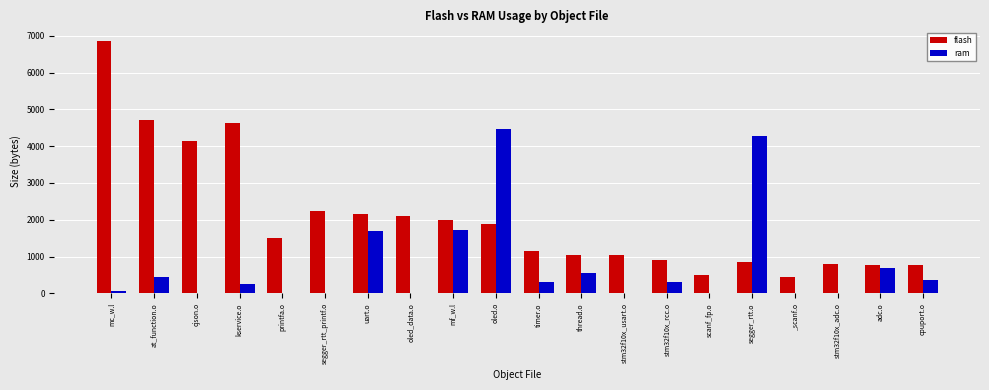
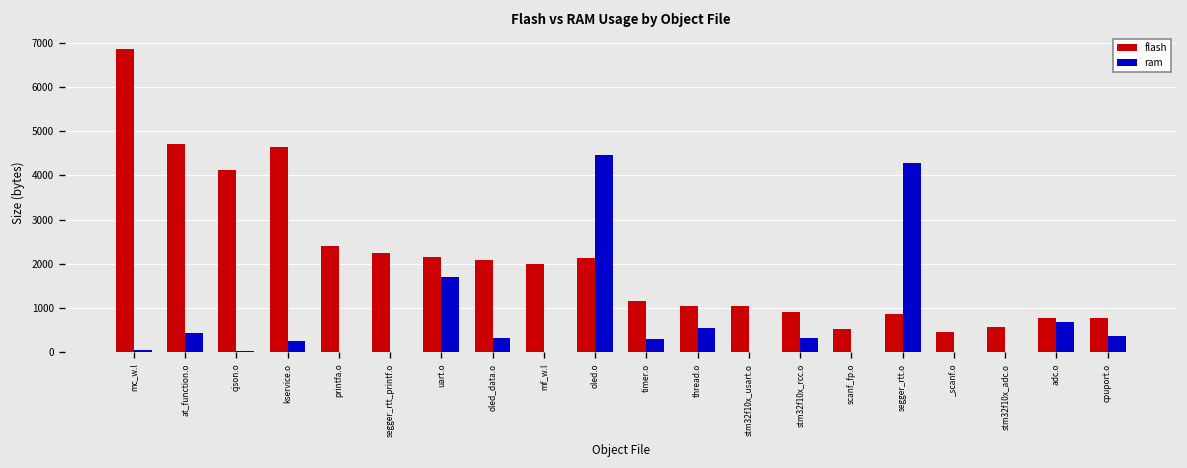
  {
    "flash": {
      "mc_w.l": 6900,
      "at_function.o": 4700,
      "cjson.o": 4100,
      "kservice.o": 4600,
-     "printfa.o": 1500,
+     "printfa.o": 2400,
      "segger_rtt_printf.o": 2200,
      "uart.o": 2100,
      "oled_data.o": 2100,
      "mf_w.l": 2000,
-     "oled.o": 1900,
+     "oled.o": 2100,
      "timer.o": 1100,
      "thread.o": 1000,
      "stm32f10x_usart.o": 1000,
      "stm32f10x_rcc.o": 900,
      "scanf_fp.o": 500,
      "segger_rtt.o": 900,
      "_scanf.o": 500,
-     "stm32f10x_adc.o": 800,
+     "stm32f10x_adc.o": 600,
      "adc.o": 800,
      "cpuport.o": 800
    },
    "ram": {
      "at_function.o": 400,
      "kservice.o": 300,
      "printfa.o": 0,
      "segger_rtt_printf.o": 0,
      "uart.o": 1700,
-     "oled_data.o": 0,
-     "mf_w.l": 1700,
+     "oled_data.o": 300,
+     "mf_w.l": 0,
      "oled.o": 4500,
      "timer.o": 300,
      "thread.o": 500,
      "stm32f10x_usart.o": 0,
      "stm32f10x_rcc.o": 300,
      "scanf_fp.o": 0,
      "segger_rtt.o": 4300,
      "_scanf.o": 0,
      "stm32f10x_adc.o": 0,
      "adc.o": 700,
      "cpuport.o": 400
    }
  }
